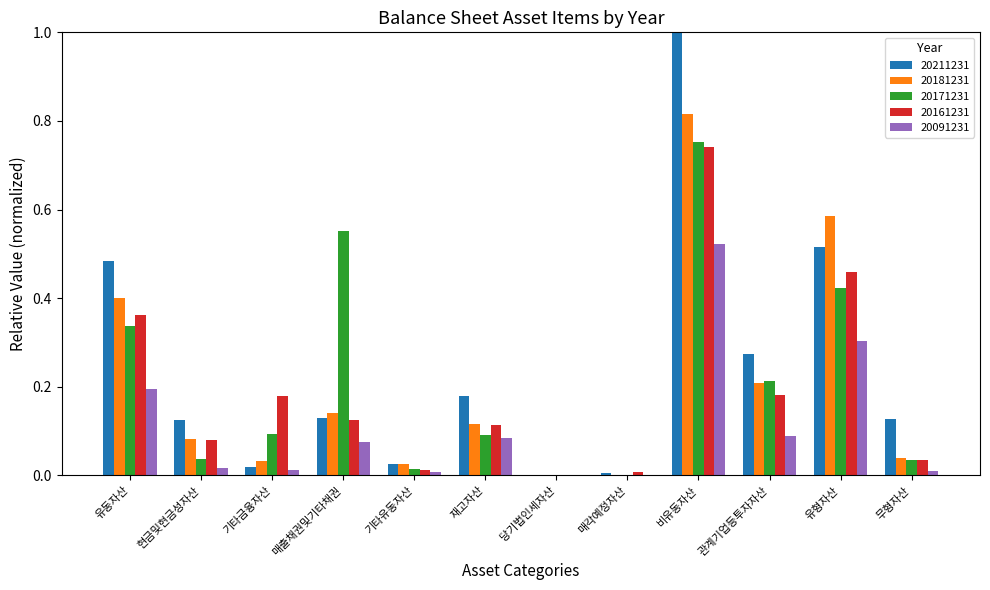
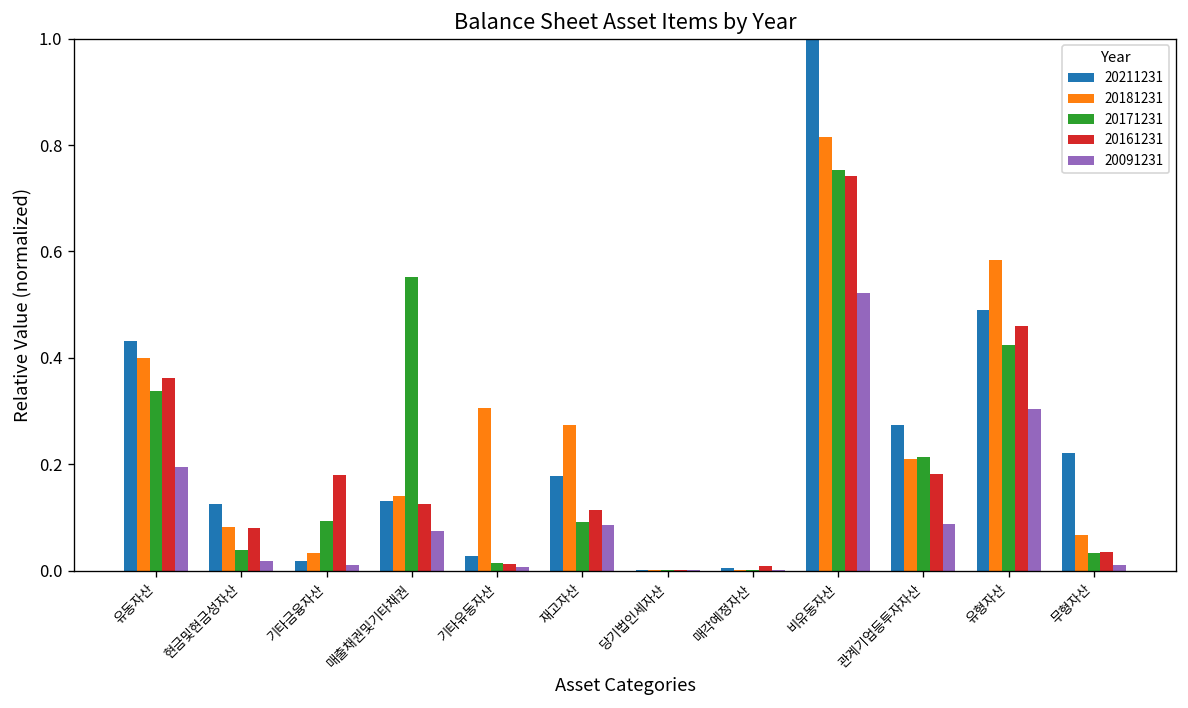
  {
    "20211231": {
-     "유동자산": 0.49,
+     "유동자산": 0.43,
      "현금및현금성자산": 0.13,
      "기타금융자산": 0.02,
      "매출채권및기타채권": 0.13,
      "기타유동자산": 0.03,
      "재고자산": 0.18,
      "비유동자산": 1.00,
      "관계기업등투자자산": 0.27,
-     "유형자산": 0.52,
-     "무형자산": 0.13
+     "유형자산": 0.49,
+     "무형자산": 0.22
    },
    "20181231": {
      "유동자산": 0.40,
      "현금및현금성자산": 0.08,
      "기타금융자산": 0.03,
      "매출채권및기타채권": 0.14,
-     "기타유동자산": 0.03,
-     "재고자산": 0.12,
+     "기타유동자산": 0.30,
+     "재고자산": 0.27,
      "비유동자산": 0.82,
      "관계기업등투자자산": 0.21,
      "유형자산": 0.58,
-     "무형자산": 0.04
+     "무형자산": 0.07
    },
    "20171231": {
      "유동자산": 0.34,
      "현금및현금성자산": 0.04,
      "기타금융자산": 0.09,
      "매출채권및기타채권": 0.55,
      "기타유동자산": 0.01,
      "재고자산": 0.09,
      "비유동자산": 0.75,
      "관계기업등투자자산": 0.21,
      "유형자산": 0.42,
      "무형자산": 0.03
    },
    "20161231": {
      "유동자산": 0.36,
      "현금및현금성자산": 0.08,
      "기타금융자산": 0.18,
      "매출채권및기타채권": 0.12,
      "기타유동자산": 0.01,
      "재고자산": 0.11,
      "매각예정자산": 0.01,
      "비유동자산": 0.74,
      "관계기업등투자자산": 0.18,
      "유형자산": 0.46,
      "무형자산": 0.03
    },
    "20091231": {
      "유동자산": 0.19,
      "현금및현금성자산": 0.02,
      "기타금융자산": 0.01,
      "매출채권및기타채권": 0.07,
      "기타유동자산": 0.01,
      "재고자산": 0.08,
      "비유동자산": 0.52,
      "관계기업등투자자산": 0.09,
      "유형자산": 0.30,
      "무형자산": 0.01
    }
  }
